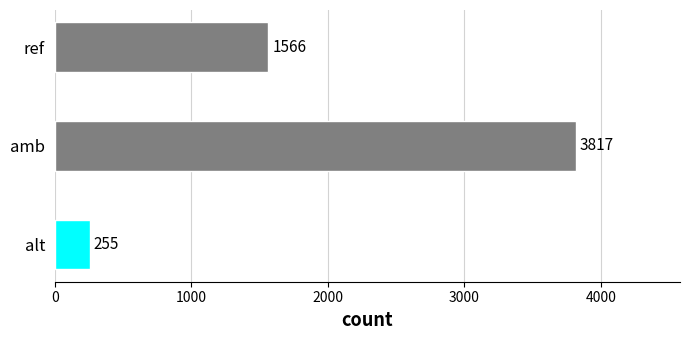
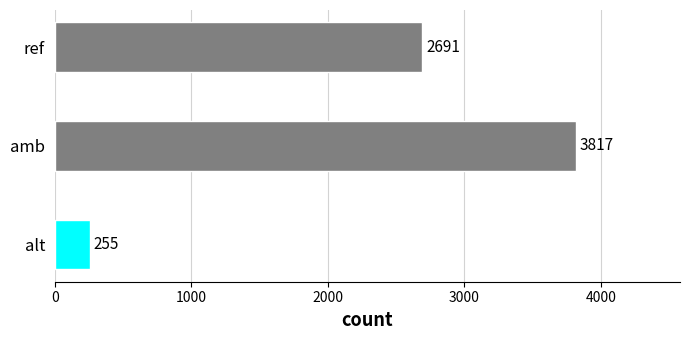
  {
-   "ref": 1566,
+   "ref": 2691,
    "amb": 3817,
    "alt": 255
  }
